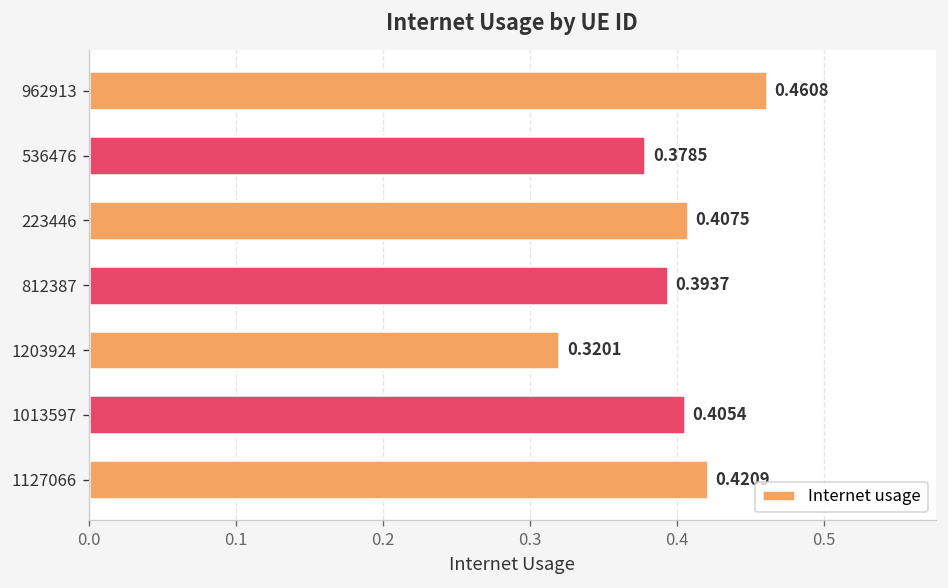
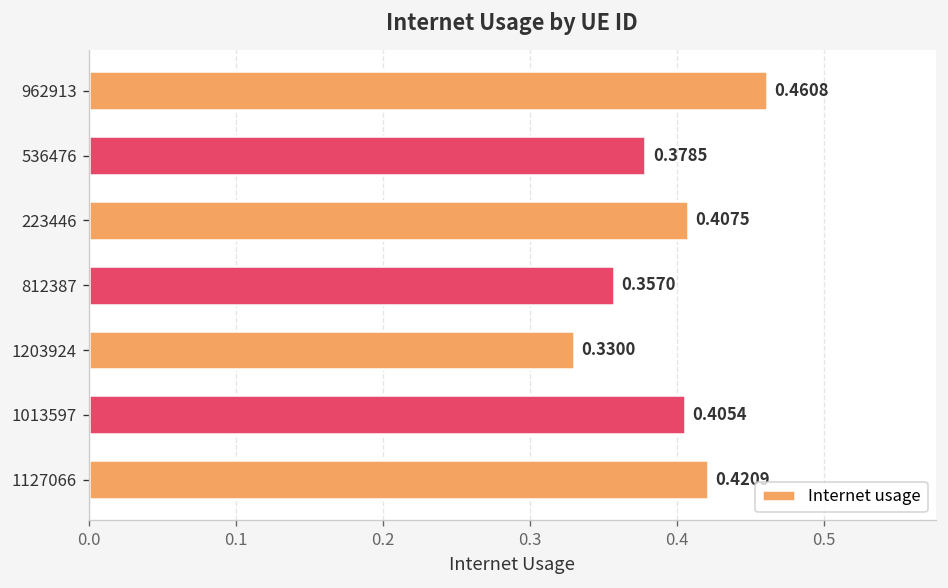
  {
    "962913": 0.4608,
    "536476": 0.3785,
    "223446": 0.4075,
-   "812387": 0.3937,
-   "1203924": 0.3201,
+   "812387": 0.3570,
+   "1203924": 0.3300,
    "1013597": 0.4054
  }
